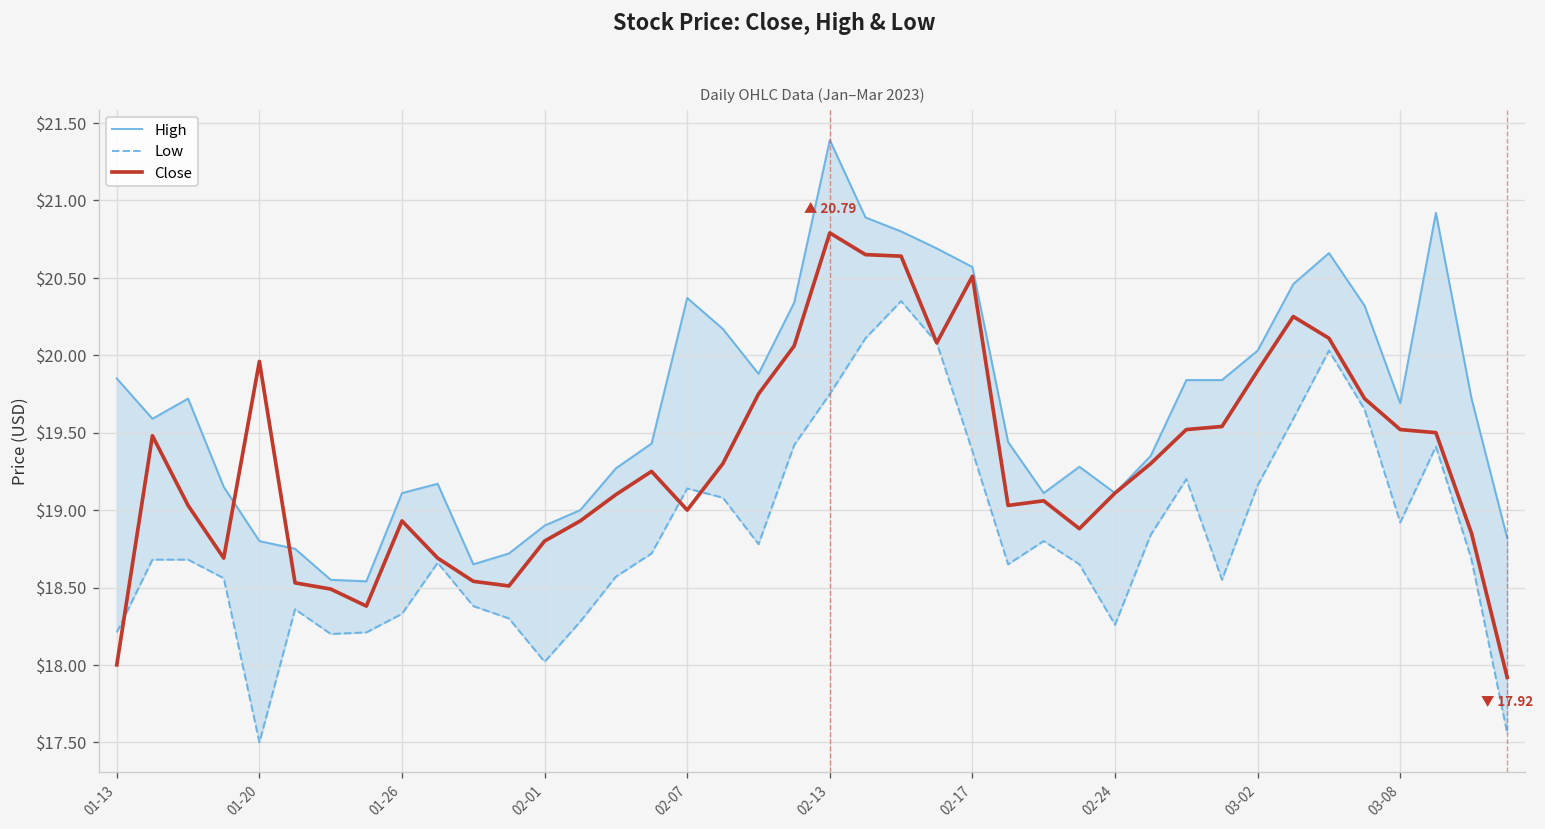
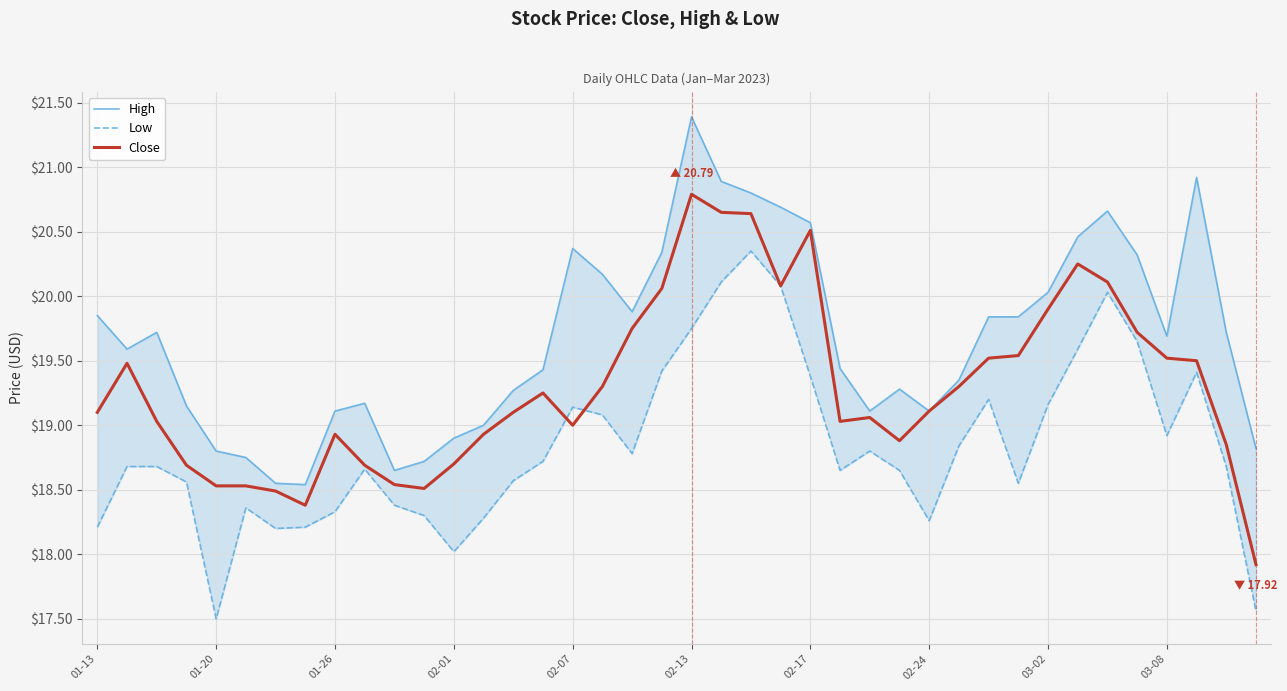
  {
    "Close": {
-     "01-13": "$18.0",
-     "01-20": "$19.96",
+     "01-13": "$19.1",
+     "01-20": "$18.53",
      "01-26": "$18.93",
-     "02-01": "$18.8",
+     "02-01": "$18.7",
      "02-07": "$19.00",
      "02-17": "$20.51",
      "03-02": "$19.90",
      "03-08": "$19.52"
    }
  }
